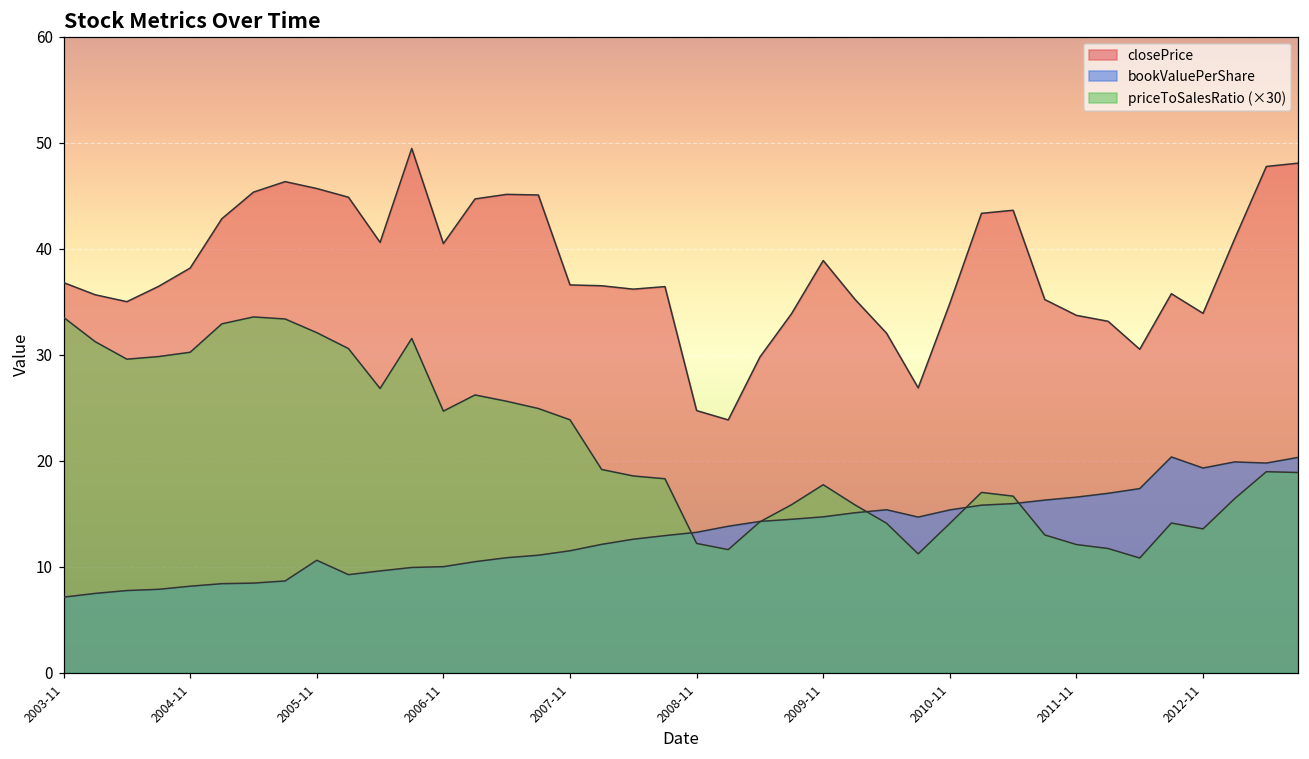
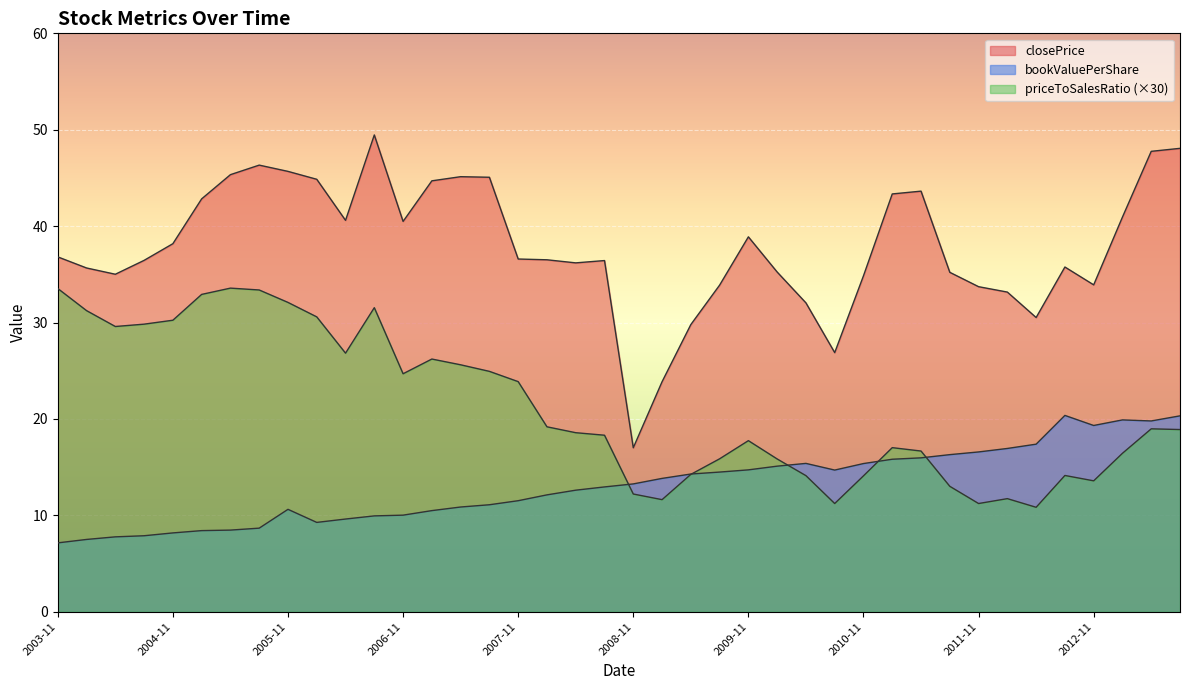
  {
    "closePrice": {
      "2003-11": 37,
      "2004-11": 38,
      "2005-11": 46,
      "2006-11": 40,
      "2007-11": 37,
-     "2008-11": 25,
+     "2008-11": 17,
      "2009-11": 39,
      "2010-11": 35,
      "2011-11": 34,
      "2012-11": 34
    },
    "bookValuePerShare": {
      "2003-11": 7,
      "2004-11": 8,
      "2005-11": 11,
      "2006-11": 10,
      "2007-11": 12,
      "2008-11": 13,
      "2009-11": 15,
      "2010-11": 15,
      "2011-11": 17,
      "2012-11": 19
    },
    "priceToSalesRatio (×30)": {
      "2003-11": 34,
      "2004-11": 30,
      "2005-11": 32,
      "2006-11": 25,
      "2007-11": 24,
      "2008-11": 12,
      "2009-11": 18,
      "2010-11": 14,
-     "2011-11": 12,
+     "2011-11": 11,
      "2012-11": 14
    }
  }
